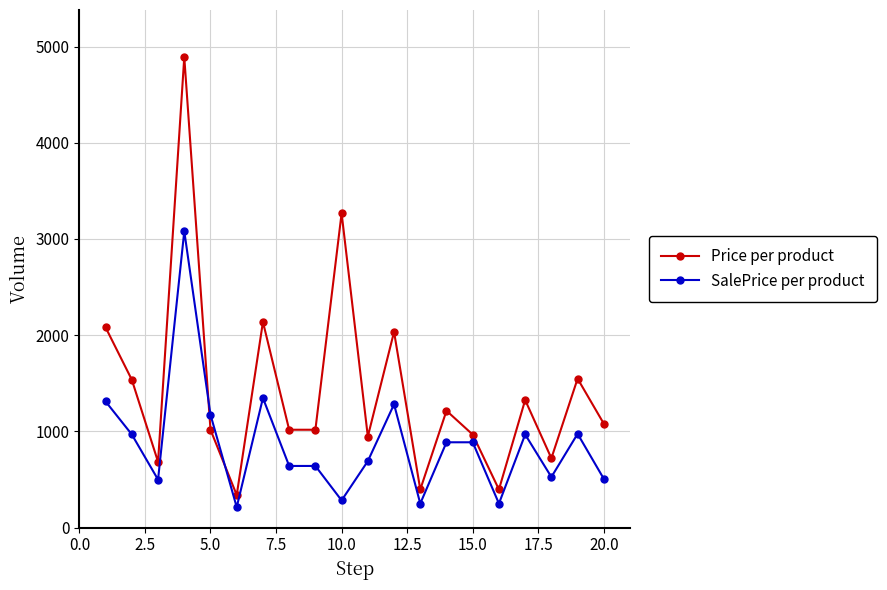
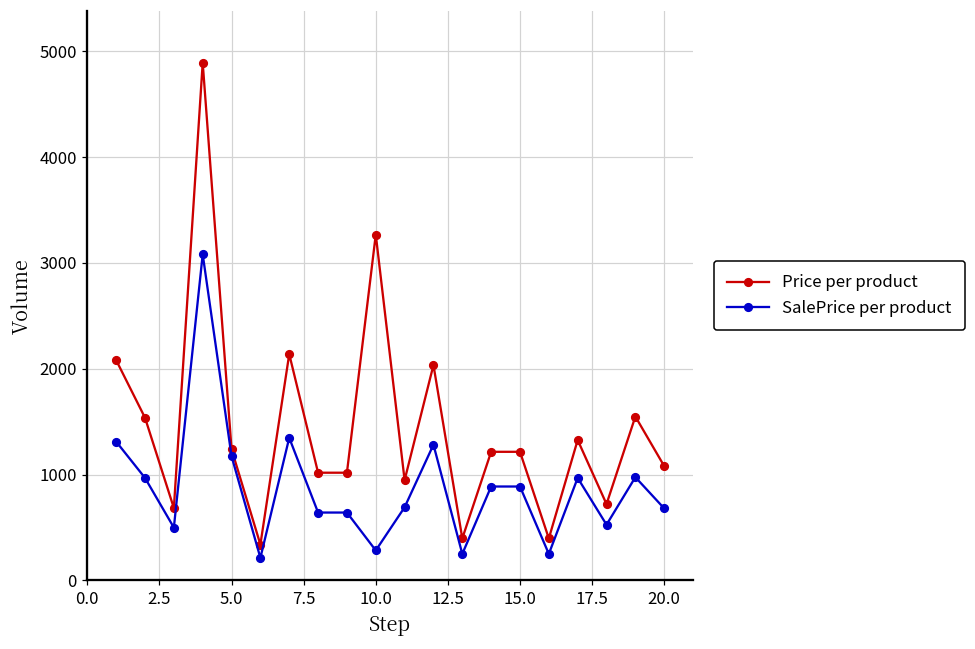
  {
    "Price per product": {
-     "5.0": 1000,
+     "5.0": 1200,
      "10.0": 3300,
-     "15.0": 1000,
+     "15.0": 1200,
      "20.0": 1100
    },
    "SalePrice per product": {
      "5.0": 1200,
      "10.0": 300,
      "15.0": 900,
-     "20.0": 500
+     "20.0": 700
    }
  }
